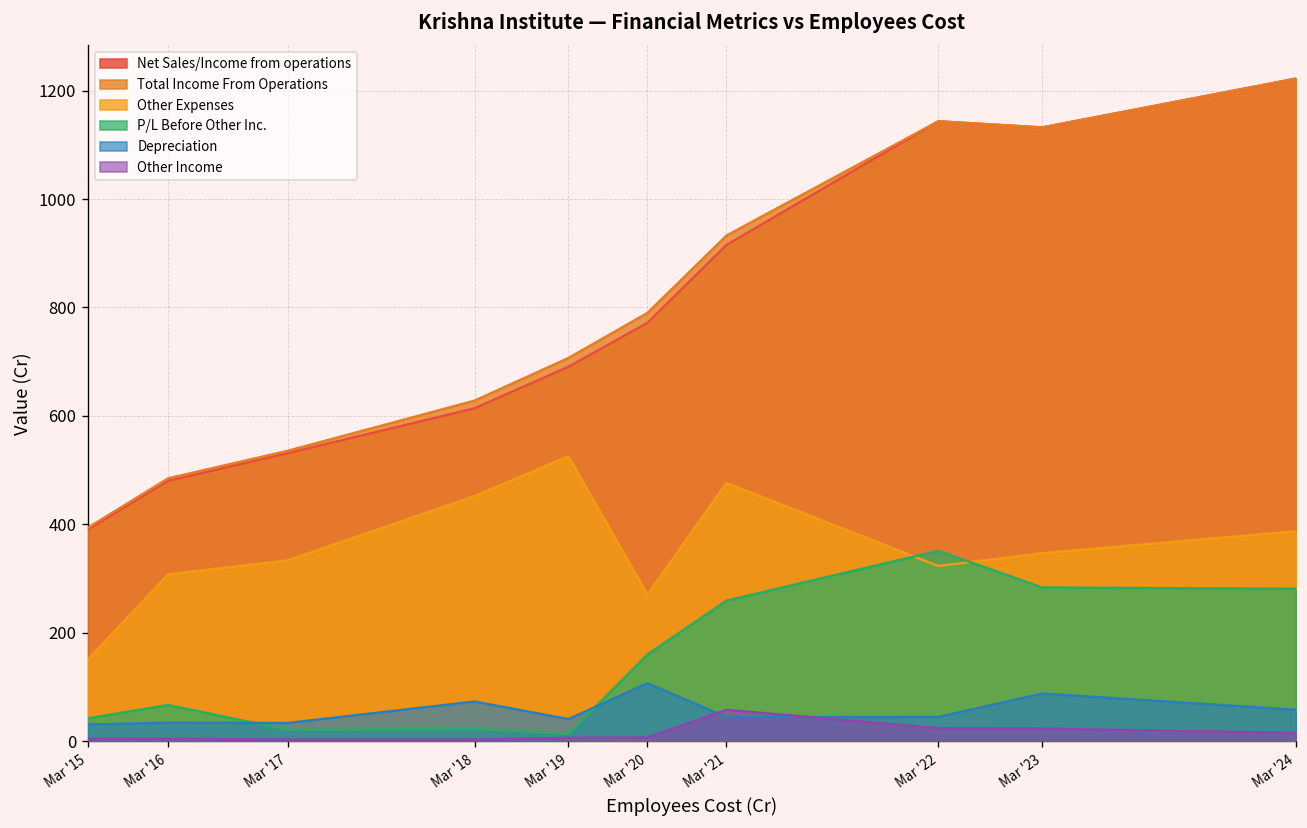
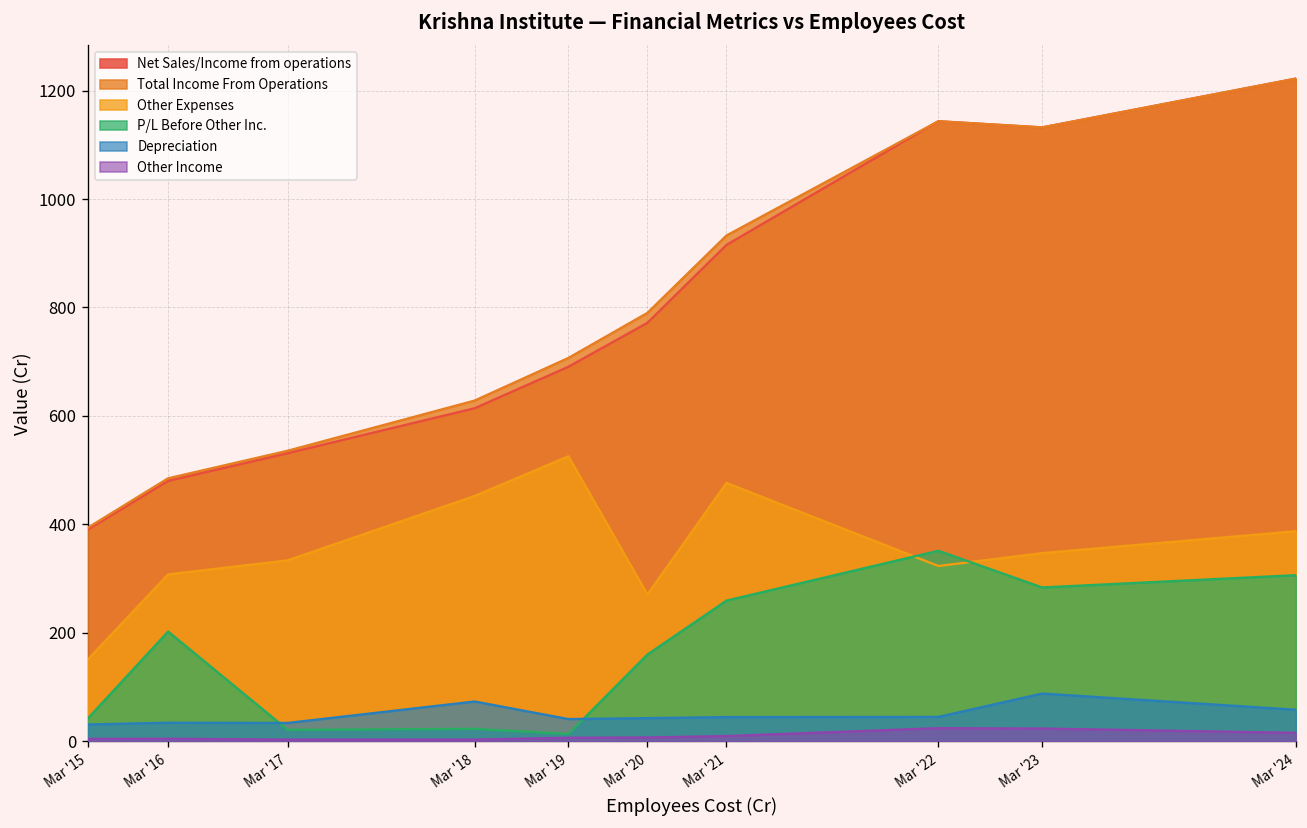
  {
    "P/L Before Other Inc.": {
      "Mar '15": 40,
-     "Mar '16": 70,
+     "Mar '16": 200,
      "Mar '17": 20,
      "Mar '18": 20,
      "Mar '19": 10,
      "Mar '20": 160,
      "Mar '21": 260,
      "Mar '22": 350,
      "Mar '23": 280,
-     "Mar '24": 280
+     "Mar '24": 310
    },
    "Depreciation": {
      "Mar '15": 30,
      "Mar '16": 30,
      "Mar '17": 30,
      "Mar '18": 70,
      "Mar '19": 40,
-     "Mar '20": 110,
+     "Mar '20": 40,
      "Mar '21": 40,
      "Mar '22": 40,
      "Mar '23": 90,
      "Mar '24": 60
    },
    "Other Income": {
      "Mar '15": 0,
      "Mar '16": 0,
      "Mar '17": 0,
      "Mar '18": 0,
      "Mar '19": 10,
      "Mar '20": 10,
-     "Mar '21": 60,
+     "Mar '21": 10,
      "Mar '22": 20,
      "Mar '23": 20,
      "Mar '24": 20
    }
  }
